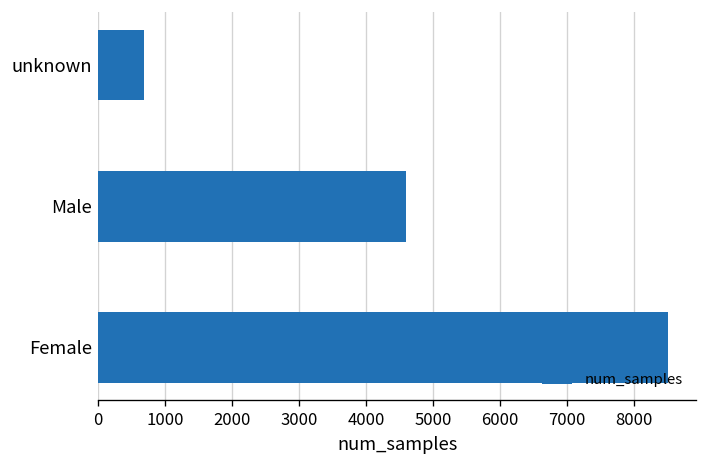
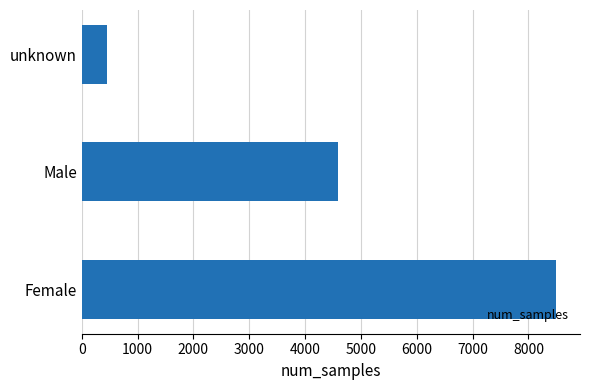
  {
-   "unknown": 700,
+   "unknown": 400,
    "Male": 4600,
    "Female": 8500
  }
